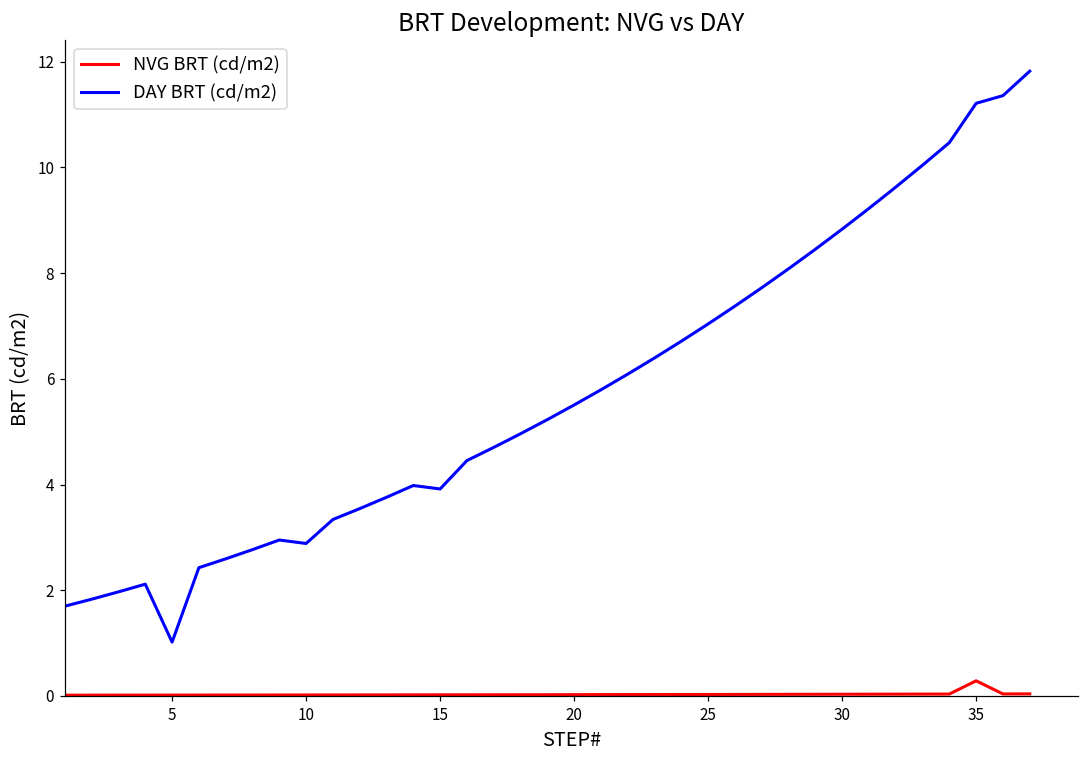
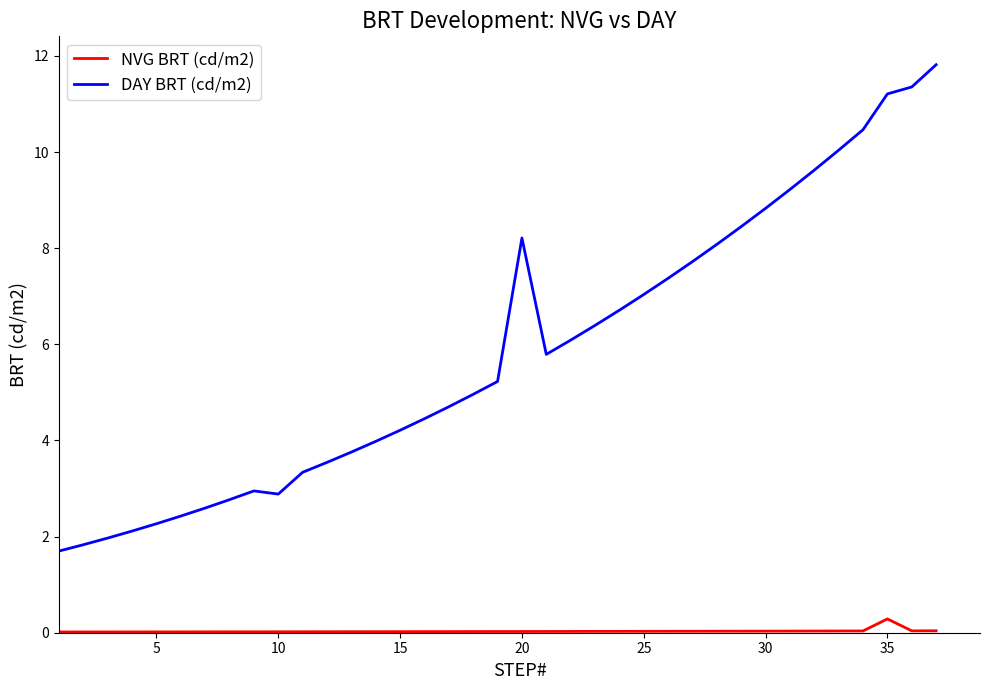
  {
    "NVG BRT (cd/m2)": {
      "5": 0.0,
      "10": 0.0,
      "15": 0.0,
      "20": 0.0,
      "25": 0.0,
      "30": 0.0,
      "35": 0.3
    },
    "DAY BRT (cd/m2)": {
-     "5": 1.0,
+     "5": 2.3,
      "10": 2.9,
-     "15": 3.9,
-     "20": 5.5,
+     "15": 4.2,
+     "20": 8.2,
      "25": 7.0,
      "30": 8.8,
      "35": 11.2
    }
  }
